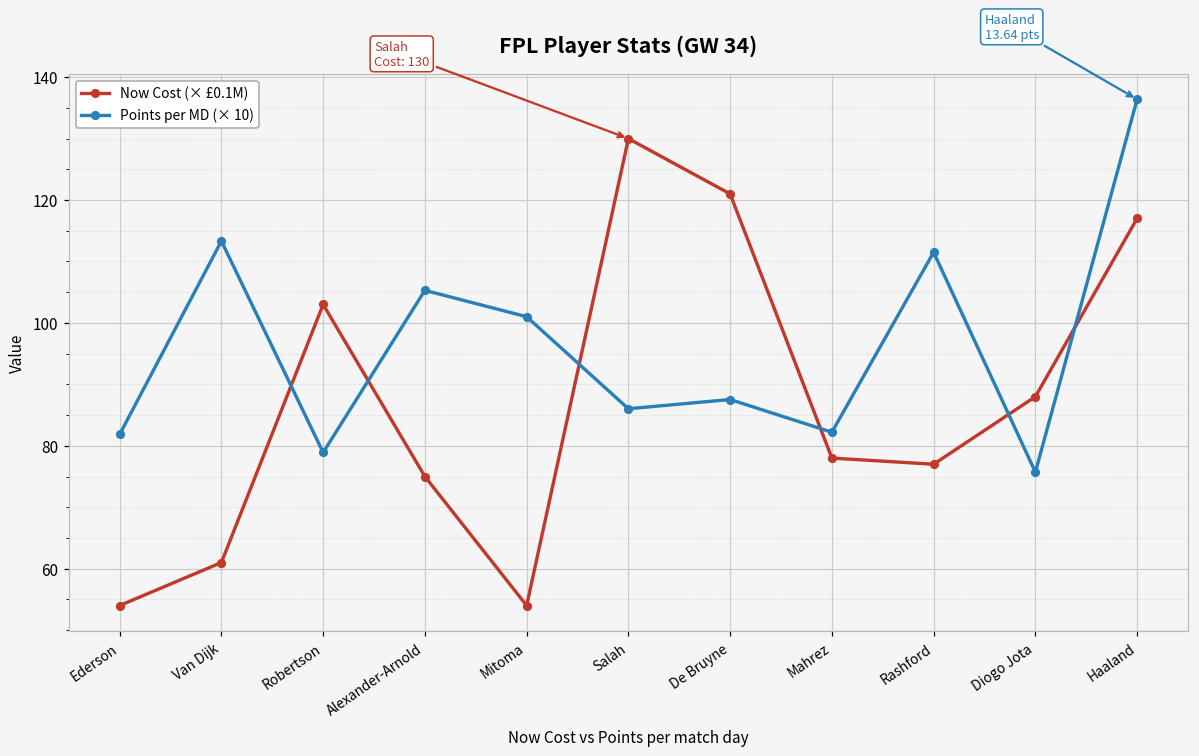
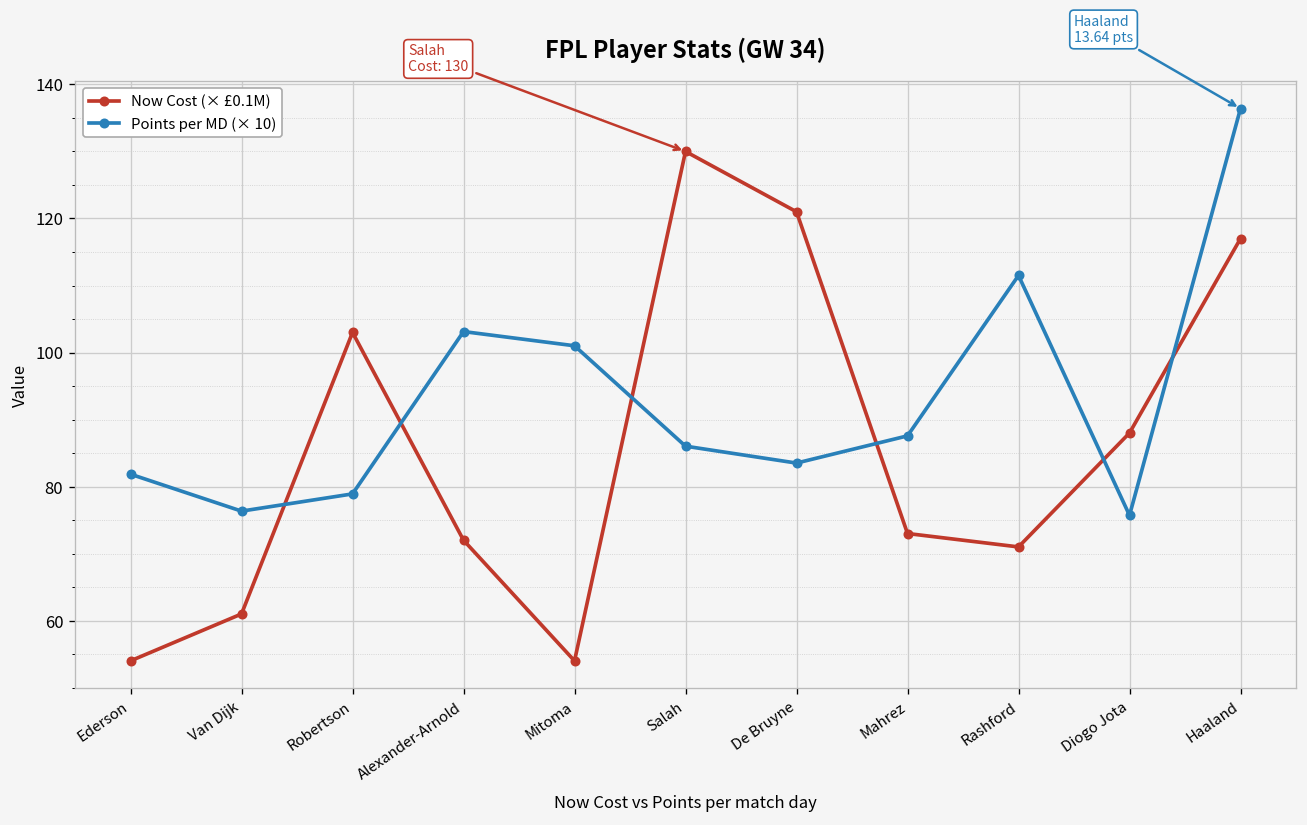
  {
    "Now Cost (× £0.1M)": {
      "Ederson": 54,
      "Van Dijk": 61,
      "Robertson": 103,
-     "Alexander-Arnold": 75,
+     "Alexander-Arnold": 72,
      "Mitoma": 54,
      "De Bruyne": 121,
-     "Mahrez": 78,
-     "Rashford": 77,
+     "Mahrez": 73,
+     "Rashford": 71,
      "Diogo Jota": 88,
      "Haaland": 117
    },
    "Points per MD (× 10)": {
      "Ederson": 82,
-     "Van Dijk": 113,
+     "Van Dijk": 76,
      "Robertson": 79,
-     "Alexander-Arnold": 105,
+     "Alexander-Arnold": 103,
      "Mitoma": 101,
      "Salah": 86,
-     "De Bruyne": 88,
-     "Mahrez": 82,
+     "De Bruyne": 84,
+     "Mahrez": 88,
      "Rashford": 112,
      "Diogo Jota": 76
    }
  }
